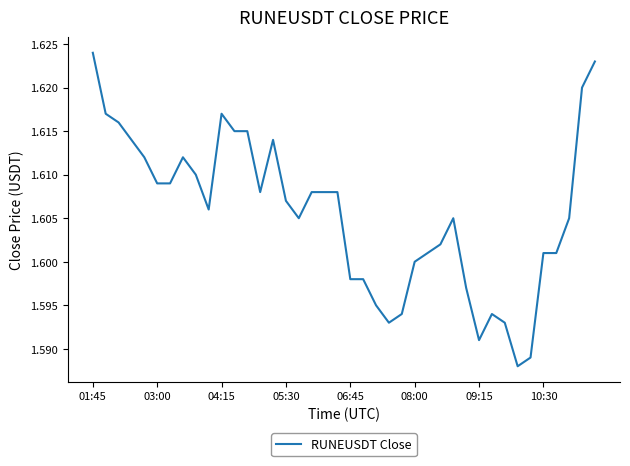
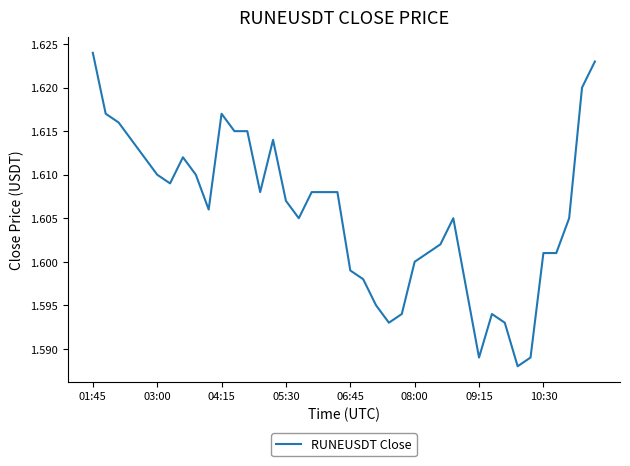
  {
    "01:45": 1.624,
-   "03:00": 1.609,
+   "03:00": 1.610,
    "04:15": 1.617,
    "05:30": 1.607,
-   "06:45": 1.598,
+   "06:45": 1.599,
    "08:00": 1.600,
-   "09:15": 1.591,
+   "09:15": 1.589,
    "10:30": 1.601
  }
